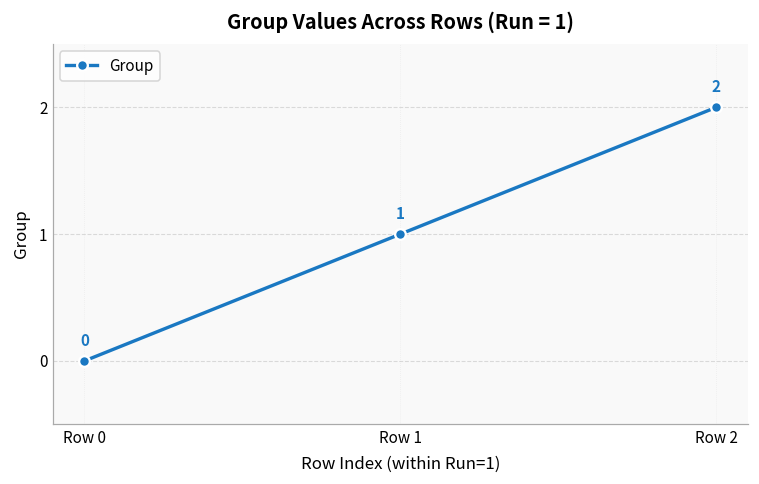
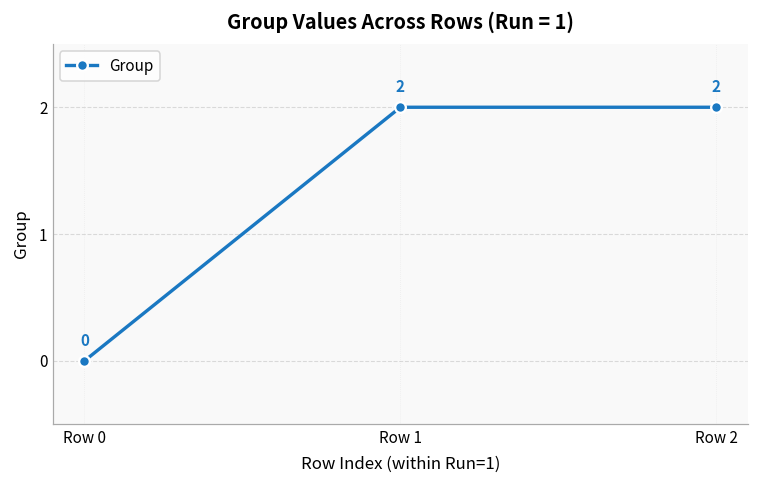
  {
    "Row 0": 0,
-   "Row 1": 1,
+   "Row 1": 2,
    "Row 2": 2
  }
